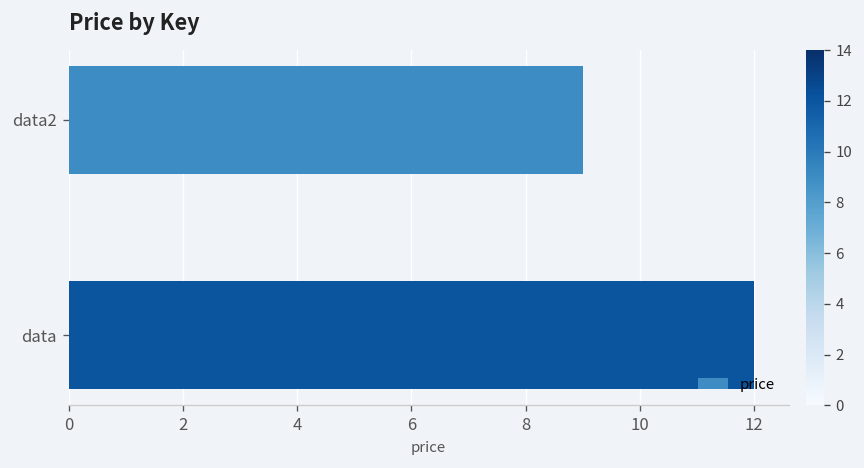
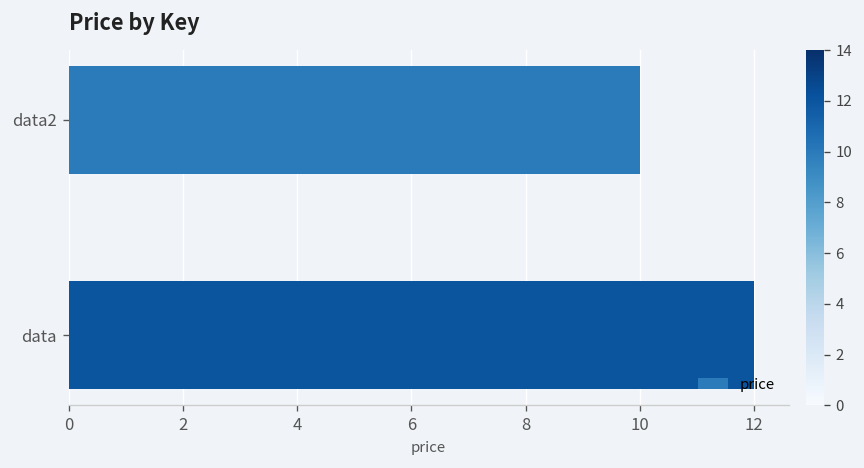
  {
-   "data2": 9,
+   "data2": 10,
    "data": 12
  }
